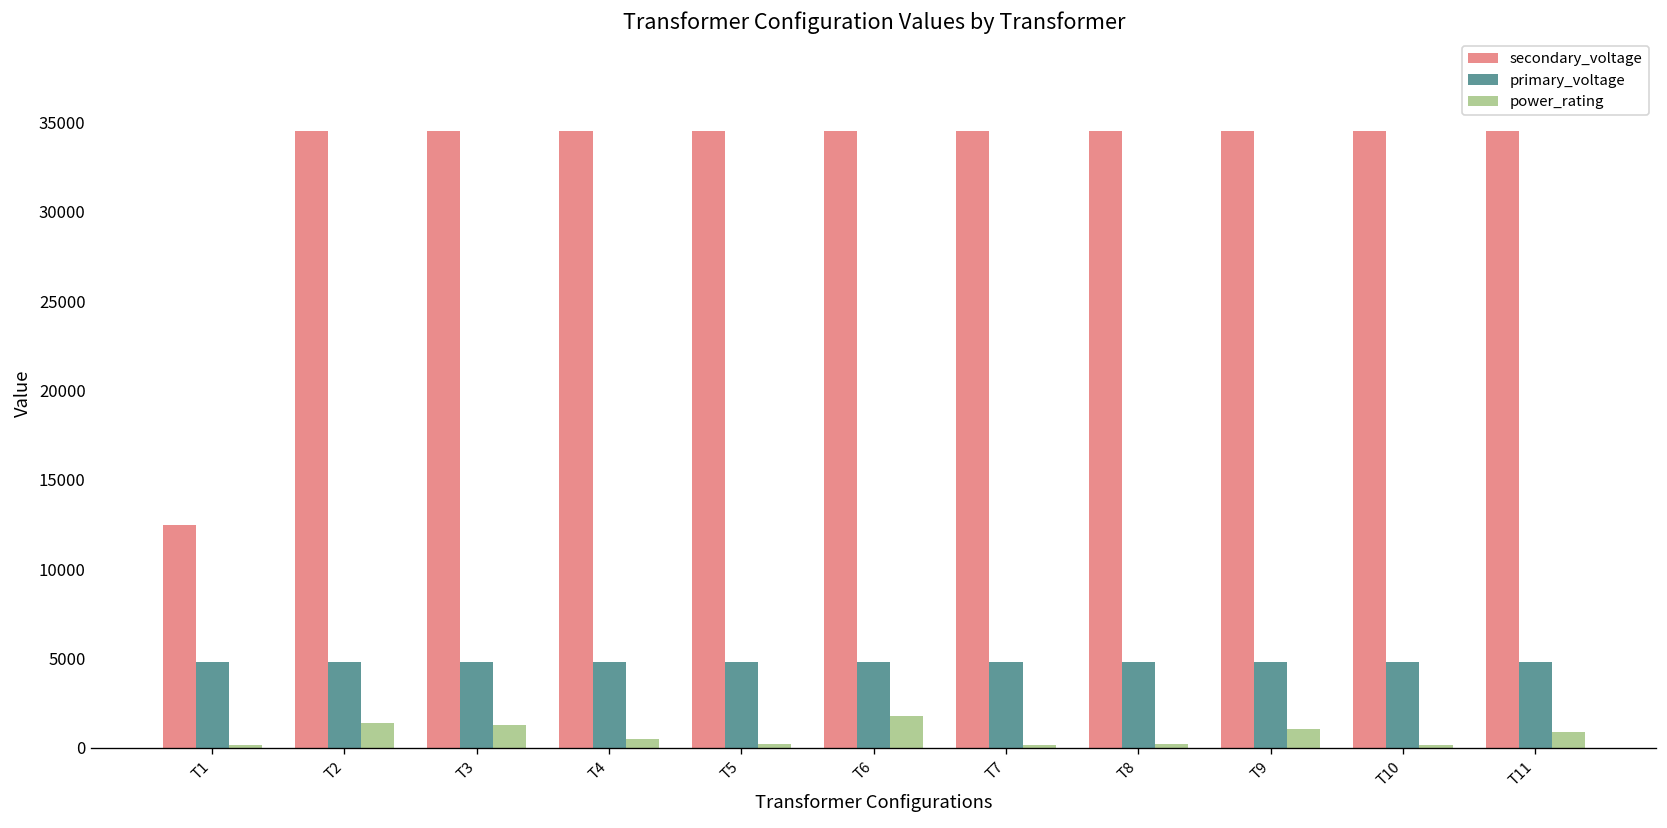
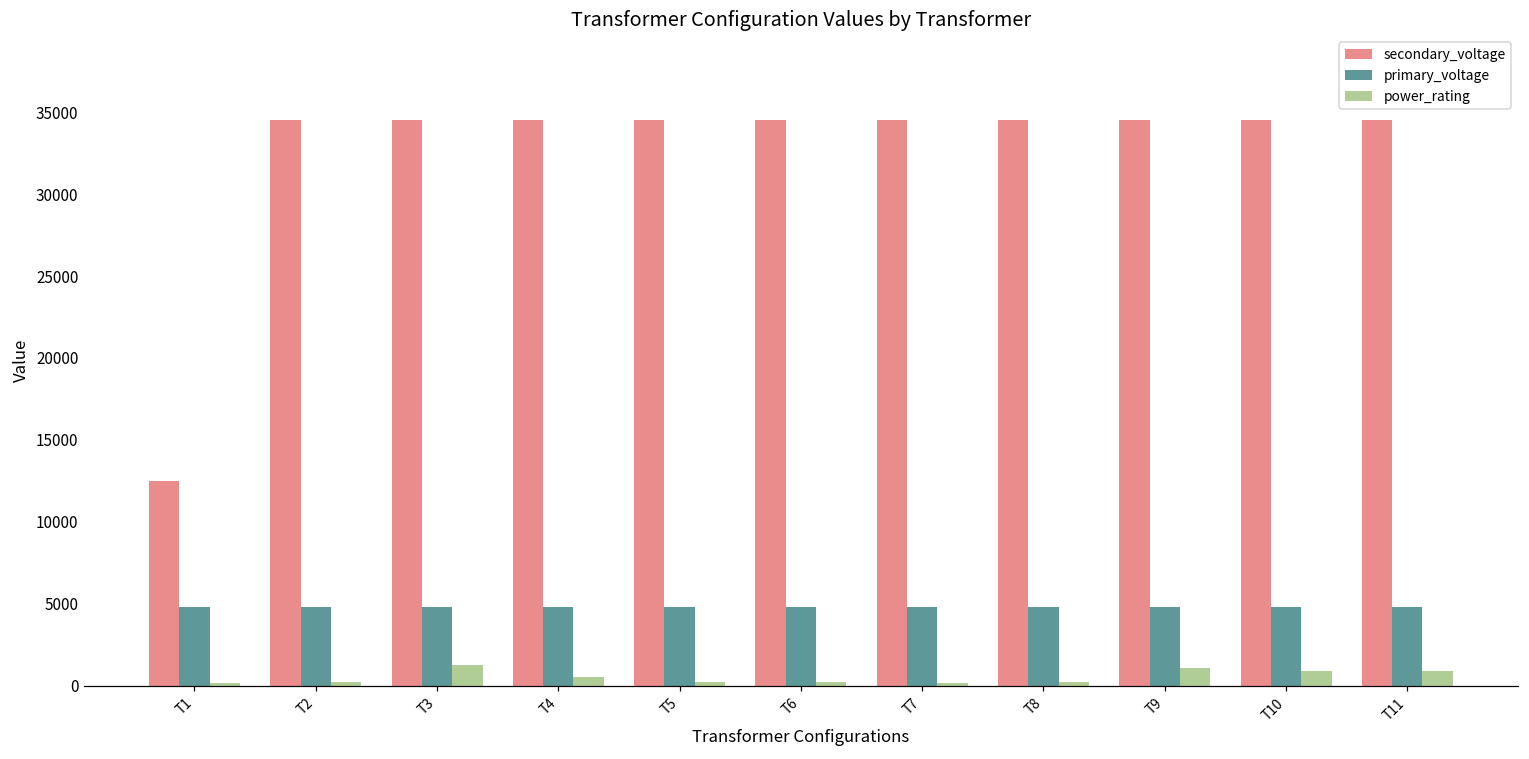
  {
    "secondary_voltage": {
      "T1": 12500,
      "T2": 34500,
      "T3": 34500,
      "T4": 34500,
      "T5": 34500,
      "T6": 34500,
      "T7": 34500,
      "T8": 34500,
      "T9": 34500,
      "T10": 34500,
      "T11": 34500
    },
    "primary_voltage": {
      "T1": 4800,
      "T2": 4800,
      "T3": 4800,
      "T4": 4800,
      "T5": 4800,
      "T6": 4800,
      "T7": 4800,
      "T8": 4800,
      "T9": 4800,
      "T10": 4800,
      "T11": 4800
    },
    "power_rating": {
-     "T2": 1400,
+     "T2": 300,
      "T3": 1300,
      "T4": 500,
      "T5": 300,
-     "T6": 1800,
+     "T6": 300,
      "T8": 300,
      "T9": 1100,
-     "T10": 200,
+     "T10": 900,
      "T11": 900
    }
  }
